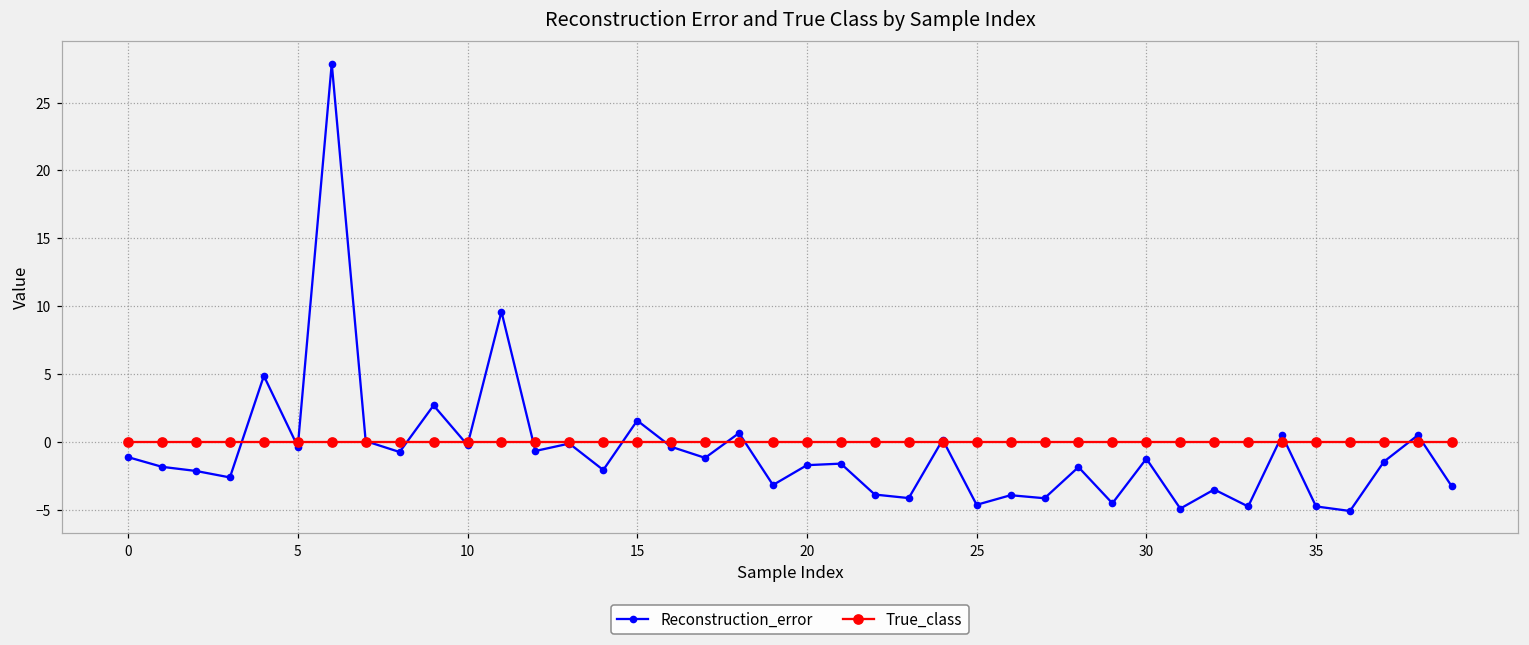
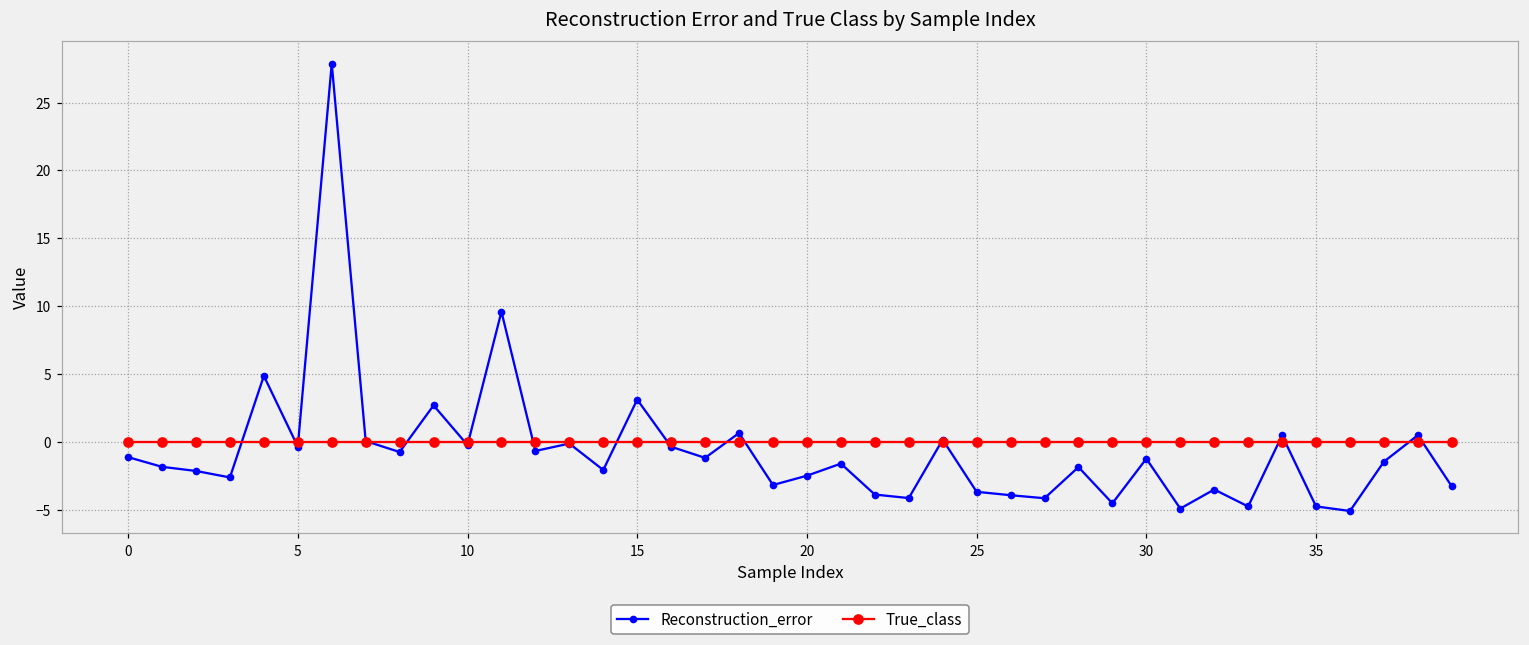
  {
    "Reconstruction_error": {
      "0": -1.1,
      "5": -0.4,
      "10": -0.2,
-     "15": 1.6,
-     "20": -1.7,
-     "25": -4.6,
+     "15": 3.1,
+     "20": -2.5,
+     "25": -3.7,
      "30": -1.2,
      "35": -4.8
    },
    "True_class": {
      "0": 0.0,
      "5": 0.0,
      "10": 0.0,
      "15": 0.0,
      "20": 0.0,
      "25": 0.0,
      "30": 0.0,
      "35": 0.0
    }
  }
